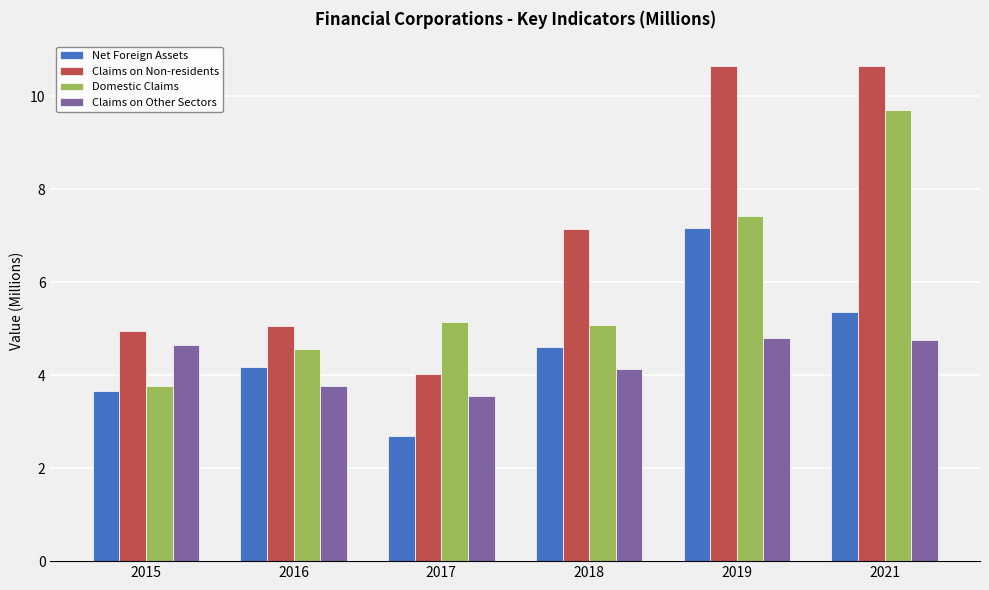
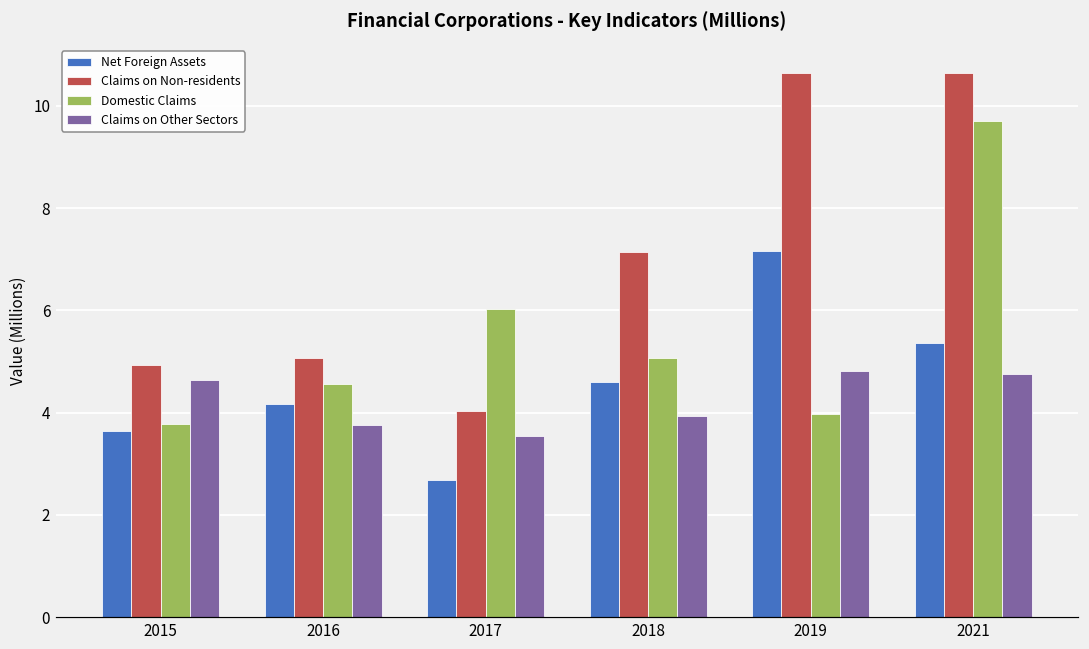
  {
    "Net Foreign Assets": {
      "2015": 3.6,
      "2016": 4.2,
      "2017": 2.7,
      "2018": 4.6,
      "2019": 7.2,
      "2021": 5.4
    },
    "Claims on Non-residents": {
      "2015": 4.9,
      "2016": 5.1,
      "2017": 4.0,
      "2018": 7.2,
      "2019": 10.7,
      "2021": 10.7
    },
    "Domestic Claims": {
      "2015": 3.8,
      "2016": 4.6,
-     "2017": 5.1,
+     "2017": 6.0,
      "2018": 5.1,
-     "2019": 7.4,
+     "2019": 4.0,
      "2021": 9.7
    },
    "Claims on Other Sectors": {
      "2015": 4.6,
      "2016": 3.8,
      "2017": 3.6,
-     "2018": 4.1,
+     "2018": 3.9,
      "2019": 4.8,
      "2021": 4.8
    }
  }
